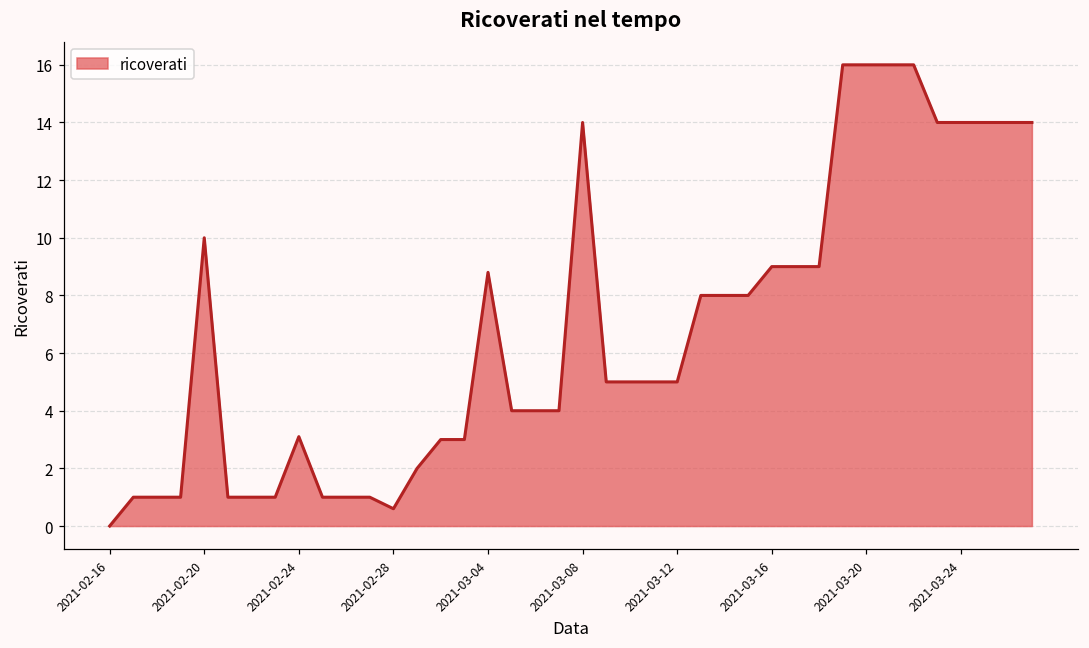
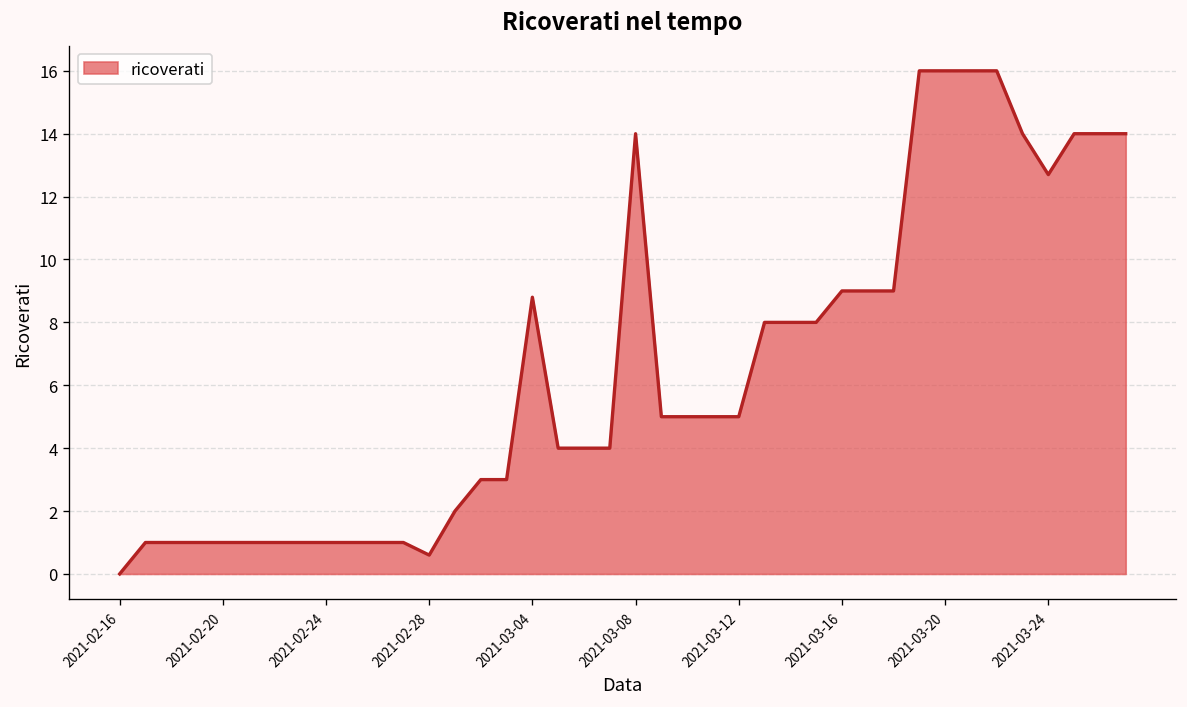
  {
    "2021-02-16": 0.0,
-   "2021-02-20": 10,
-   "2021-02-24": 3.1,
+   "2021-02-20": 1,
+   "2021-02-24": 1.0,
    "2021-02-28": 0.6,
    "2021-03-04": 8.8,
    "2021-03-08": 14.0,
    "2021-03-12": 5.0,
    "2021-03-16": 9.0,
    "2021-03-20": 16.0,
-   "2021-03-24": 14.0
+   "2021-03-24": 12.7
  }
